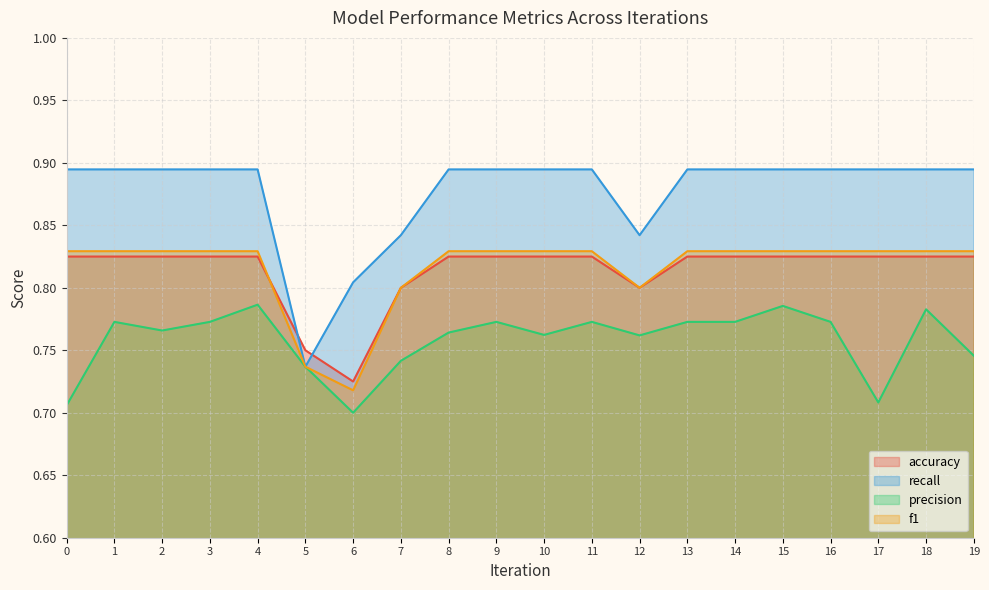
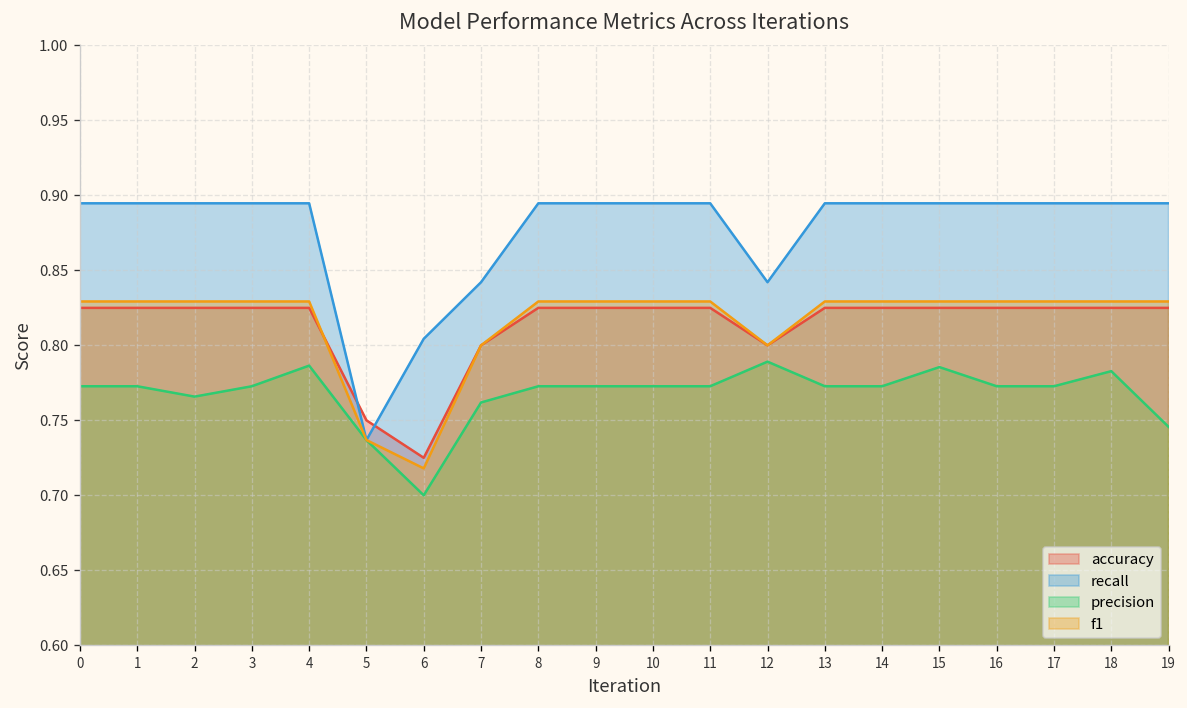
  {
    "recall": {
      "0": 0.895,
      "1": 0.895,
      "2": 0.895,
      "3": 0.895,
      "4": 0.895,
      "6": 0.804,
      "7": 0.842,
      "8": 0.895,
      "9": 0.895,
      "10": 0.895,
      "11": 0.895,
      "12": 0.842,
      "13": 0.895,
      "14": 0.895,
      "15": 0.895,
      "16": 0.895,
      "17": 0.895,
      "18": 0.895,
      "19": 0.895
    },
    "precision": {
-     "0": 0.706,
+     "0": 0.773,
      "1": 0.773,
      "2": 0.766,
      "3": 0.773,
      "4": 0.786,
      "6": 0.700,
-     "7": 0.742,
-     "8": 0.764,
+     "7": 0.762,
+     "8": 0.773,
      "9": 0.773,
-     "10": 0.762,
+     "10": 0.773,
      "11": 0.773,
-     "12": 0.762,
+     "12": 0.789,
      "13": 0.773,
      "14": 0.773,
      "15": 0.786,
      "16": 0.773,
-     "17": 0.708,
+     "17": 0.773,
      "18": 0.783,
      "19": 0.746
    }
  }
